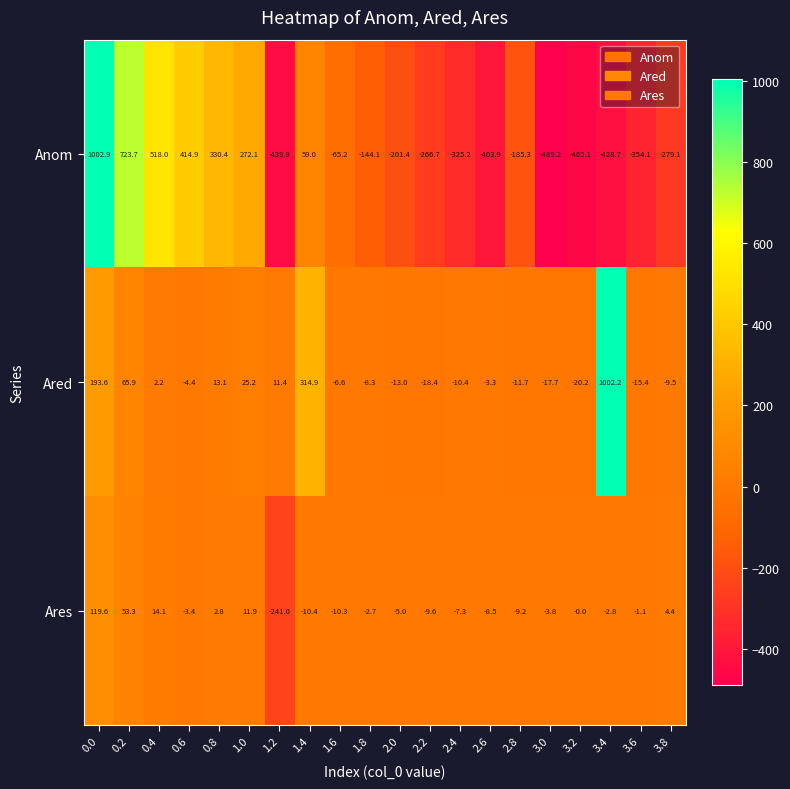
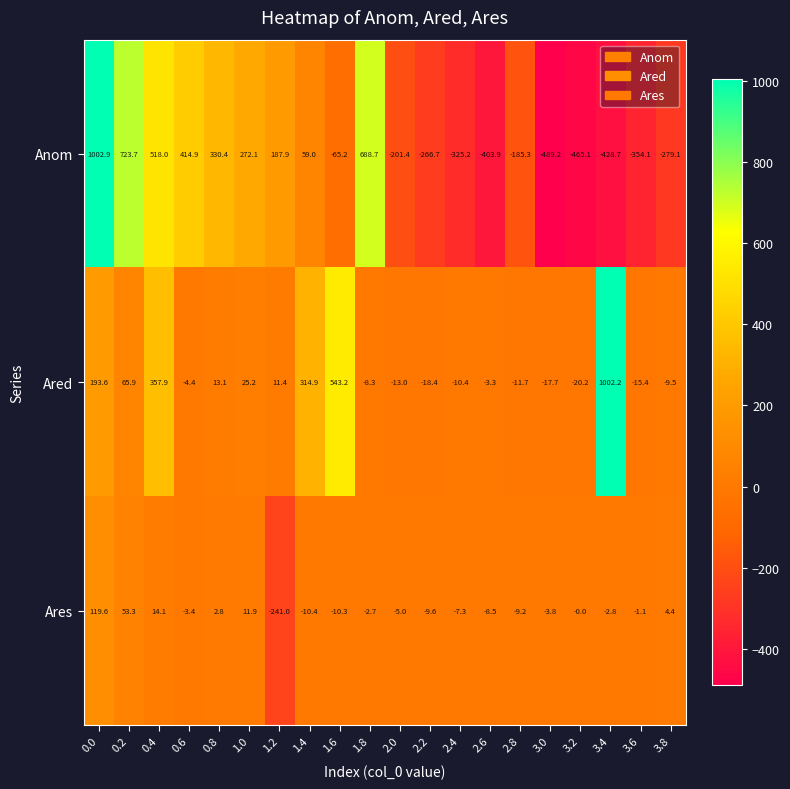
  {
    "Anom": {
      "0.0": 1002.9,
      "0.2": 723.7,
      "0.4": 518.0,
      "0.6": 414.9,
      "0.8": 330.4,
      "1.0": 272.1,
-     "1.2": -439.9,
+     "1.2": 187.9,
      "1.4": 59.0,
      "1.6": -65.2,
-     "1.8": -144.1,
+     "1.8": 688.7,
      "2.0": -201.4,
      "2.2": -266.7,
      "2.4": -325.2,
      "2.6": -403.9,
      "2.8": -185.3,
      "3.0": -489.2,
      "3.2": -465.1,
      "3.4": -428.7,
      "3.6": -354.1,
      "3.8": -279.1
    },
    "Ared": {
      "0.0": 193.6,
      "0.2": 65.9,
-     "0.4": 2.2,
+     "0.4": 357.9,
      "0.6": -4.4,
      "0.8": 13.1,
      "1.0": 25.2,
      "1.2": 11.4,
      "1.4": 314.9,
-     "1.6": -6.6,
+     "1.6": 543.2,
      "1.8": -8.3,
      "2.0": -13.0,
      "2.2": -18.4,
      "2.4": -10.4,
      "2.6": -3.3,
      "2.8": -11.7,
      "3.0": -17.7,
      "3.2": -20.2,
      "3.4": 1002.2,
      "3.6": -15.4,
      "3.8": -9.5
    },
    "Ares": {
      "0.0": 119.6,
      "0.2": 53.3,
      "0.4": 14.1,
      "0.6": -3.4,
      "0.8": 2.8,
      "1.0": 11.9,
      "1.2": -241.0,
      "1.4": -10.4,
      "1.6": -10.3,
      "1.8": -2.7,
      "2.0": -5.0,
      "2.2": -9.6,
      "2.4": -7.3,
      "2.6": -8.5,
      "2.8": -9.2,
      "3.0": -3.8,
      "3.2": -0.0,
      "3.4": -2.8,
      "3.6": -1.1,
      "3.8": 4.4
    }
  }
